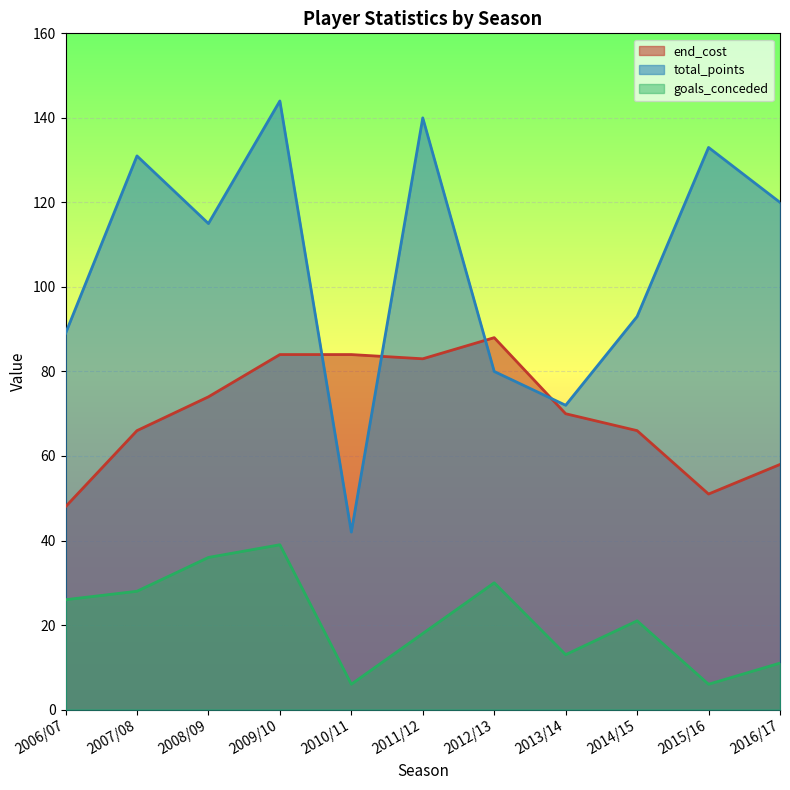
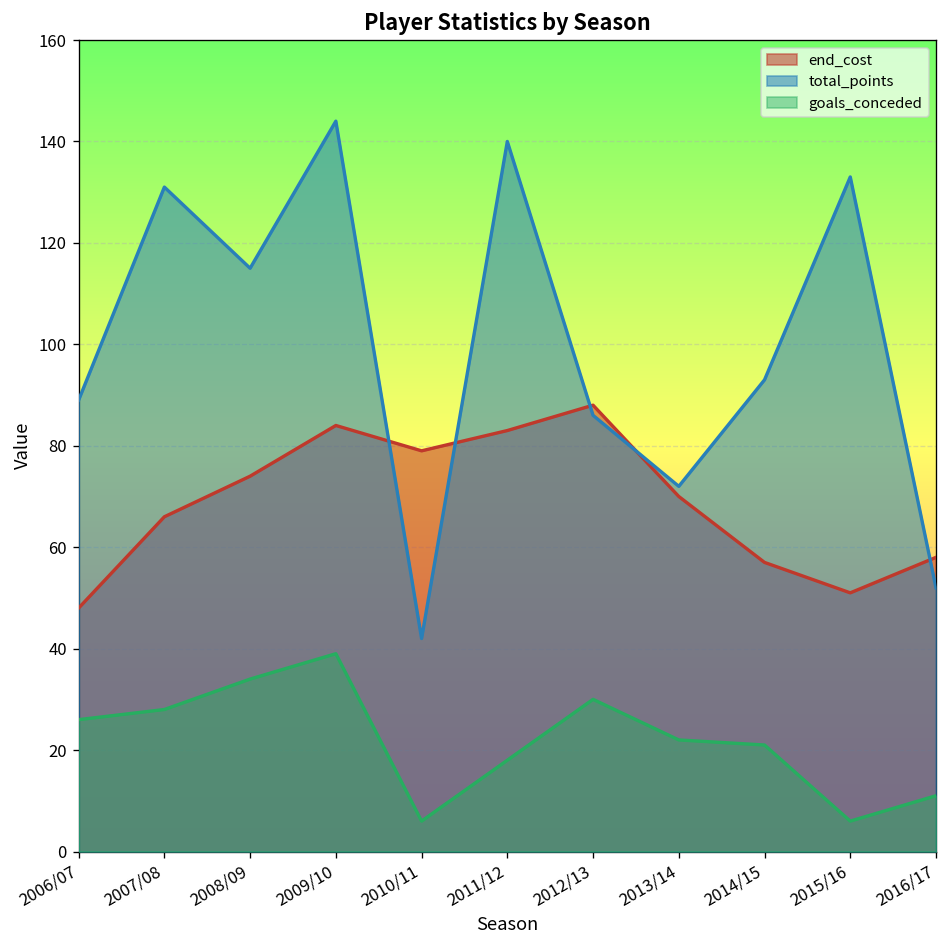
  {
    "end_cost": {
      "2006/07": 48,
      "2007/08": 66,
      "2008/09": 74,
      "2009/10": 84,
-     "2010/11": 84,
+     "2010/11": 79,
      "2011/12": 83,
      "2012/13": 88,
      "2013/14": 70,
-     "2014/15": 66,
+     "2014/15": 57,
      "2015/16": 51,
      "2016/17": 58
    },
    "total_points": {
      "2006/07": 89,
      "2007/08": 131,
      "2008/09": 115,
      "2009/10": 144,
      "2010/11": 42,
      "2011/12": 140,
-     "2012/13": 80,
+     "2012/13": 86,
      "2013/14": 72,
      "2014/15": 93,
      "2015/16": 133,
-     "2016/17": 120
+     "2016/17": 52
    },
    "goals_conceded": {
      "2006/07": 26,
      "2007/08": 28,
-     "2008/09": 36,
+     "2008/09": 34,
      "2009/10": 39,
      "2010/11": 6,
      "2011/12": 18,
      "2012/13": 30,
-     "2013/14": 13,
+     "2013/14": 22,
      "2014/15": 21,
      "2015/16": 6,
      "2016/17": 11
    }
  }
